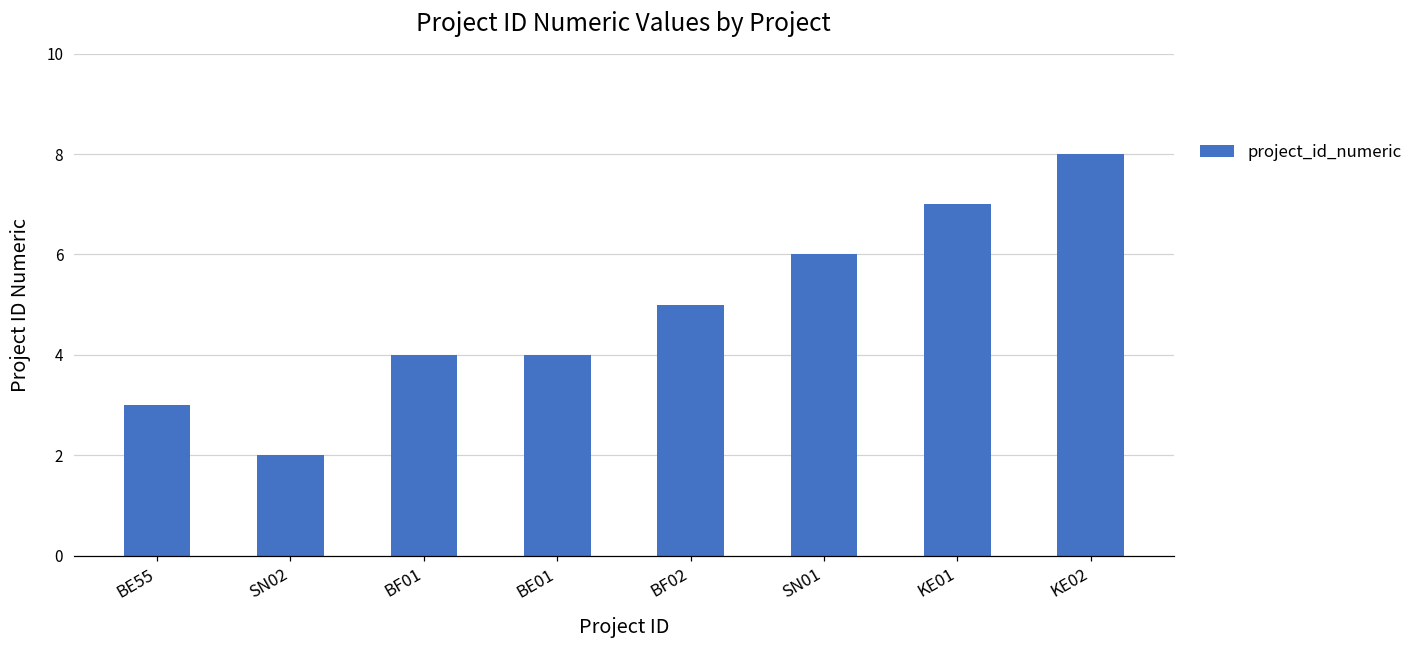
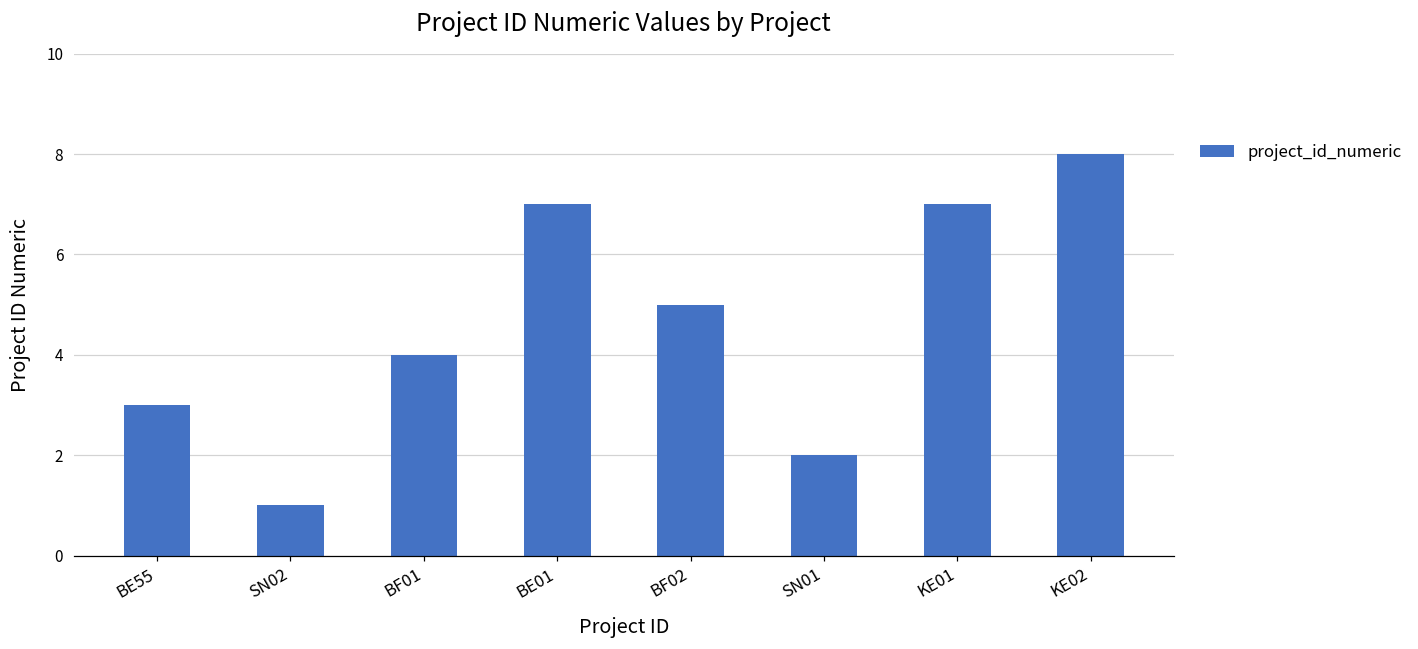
  {
    "BE55": 3,
-   "SN02": 2,
+   "SN02": 1,
    "BF01": 4,
-   "BE01": 4,
+   "BE01": 7,
    "BF02": 5,
-   "SN01": 6,
+   "SN01": 2,
    "KE01": 7,
    "KE02": 8
  }
